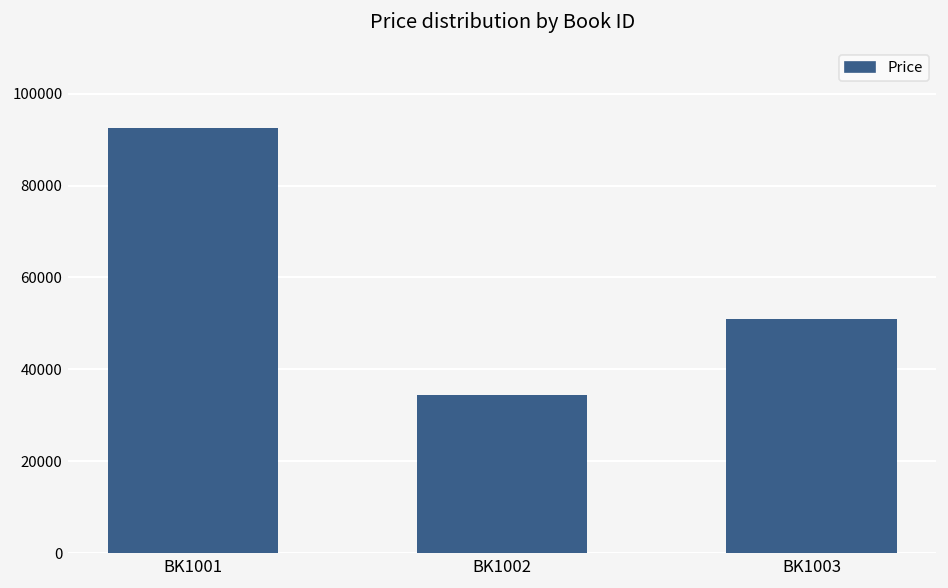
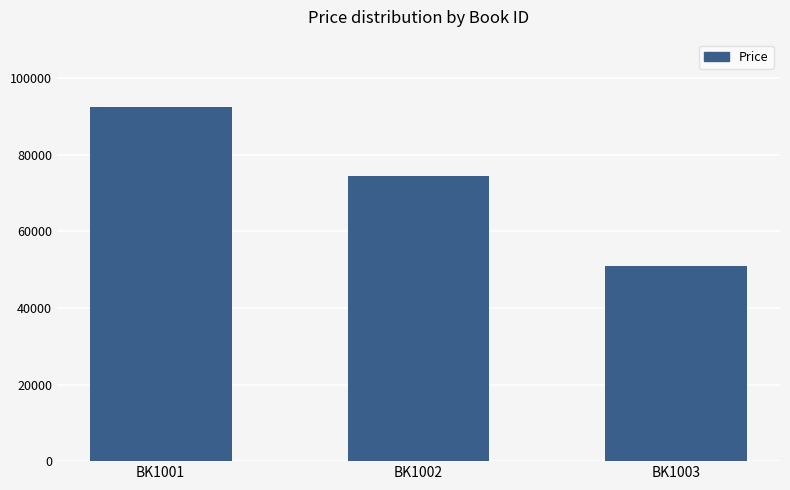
  {
    "BK1001": 92000,
-   "BK1002": 34000,
+   "BK1002": 74000,
    "BK1003": 51000
  }
